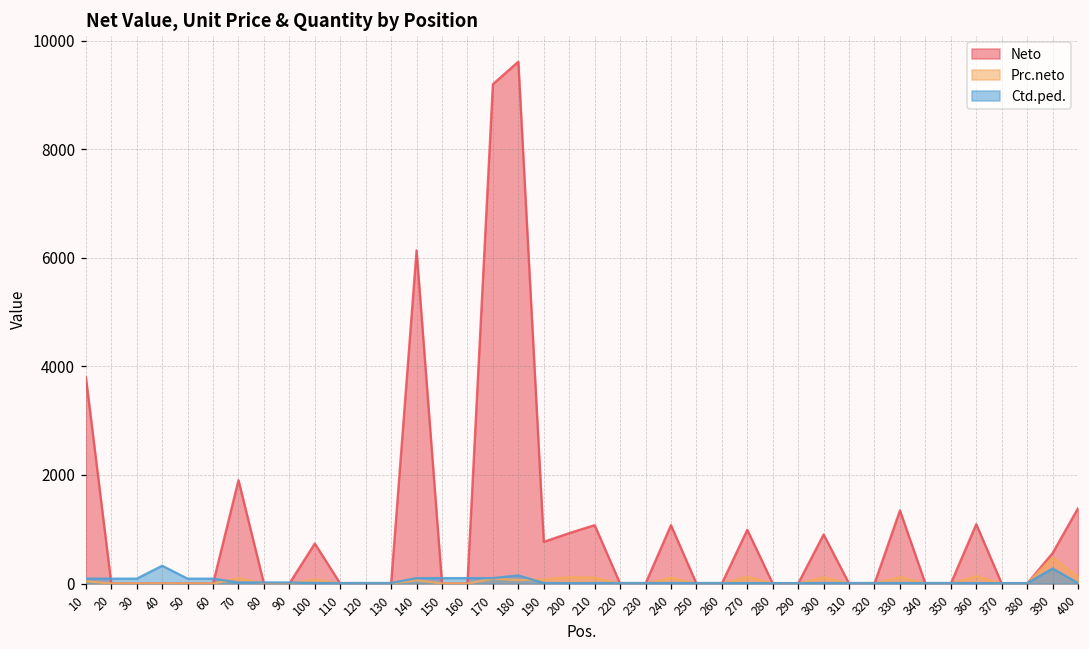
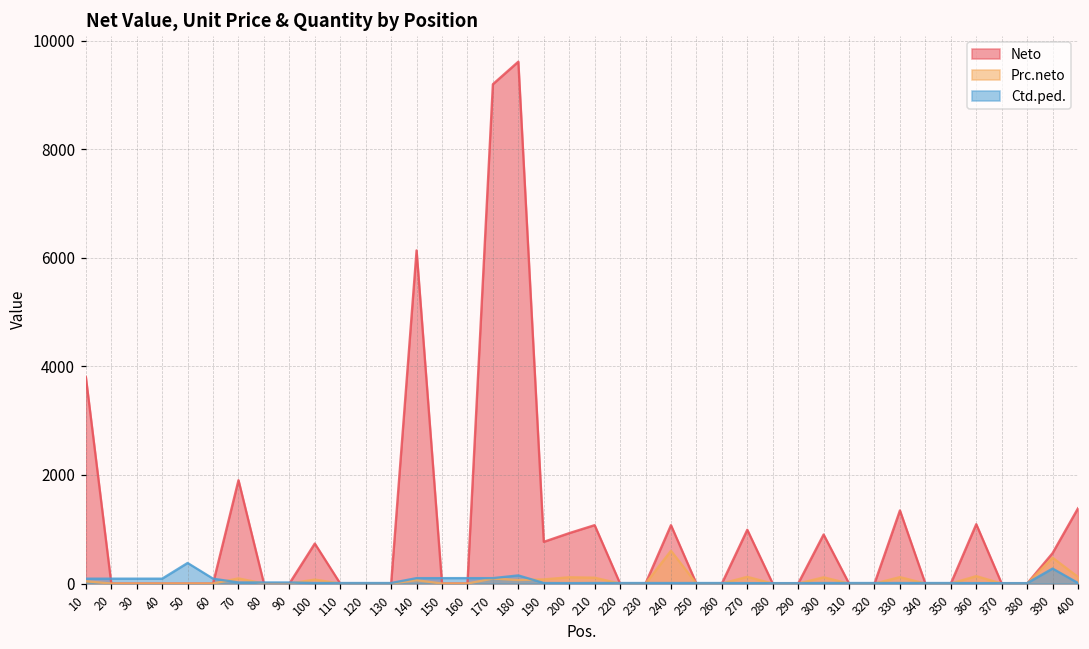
  {
    "Neto": {
      "10": 3800,
      "70": 1900,
      "100": 700,
      "140": 6100,
      "170": 9200,
      "180": 9600,
      "190": 800,
      "200": 900,
      "210": 1100,
      "240": 1100,
      "270": 1000,
      "300": 900,
      "330": 1300,
      "360": 1100,
      "390": 600,
      "400": 1400
    },
    "Prc.neto": {
      "70": 100,
      "100": 100,
      "180": 100,
      "190": 100,
      "200": 100,
      "210": 100,
-     "240": 100,
+     "240": 600,
      "270": 100,
      "300": 100,
      "330": 100,
      "360": 100,
      "390": 500,
      "400": 100
    },
    "Ctd.ped.": {
      "20": 100,
      "30": 100,
-     "40": 300,
-     "50": 100,
+     "40": 100,
+     "50": 400,
      "60": 100,
      "70": 0,
      "100": 0,
      "150": 100,
      "160": 100,
      "180": 200,
      "190": 0,
      "200": 0,
      "210": 0,
      "240": 0,
      "270": 0,
      "300": 0,
      "330": 0,
      "360": 0,
      "390": 300,
      "400": 0
    }
  }
